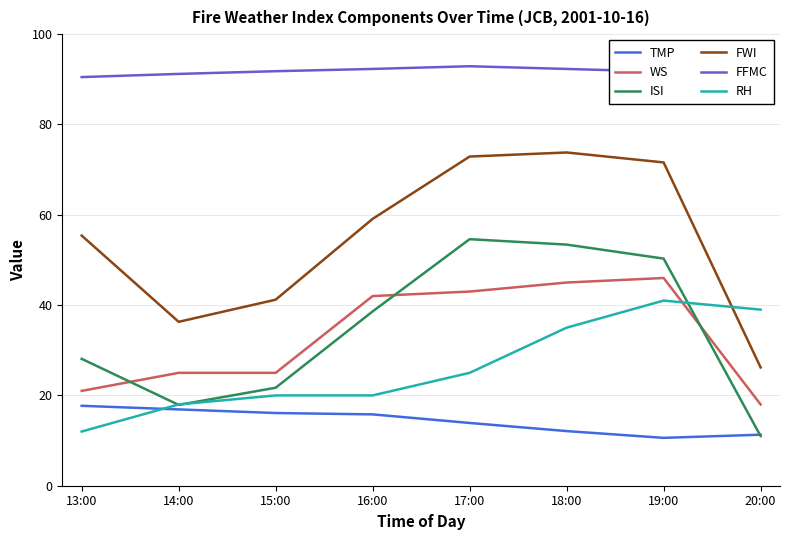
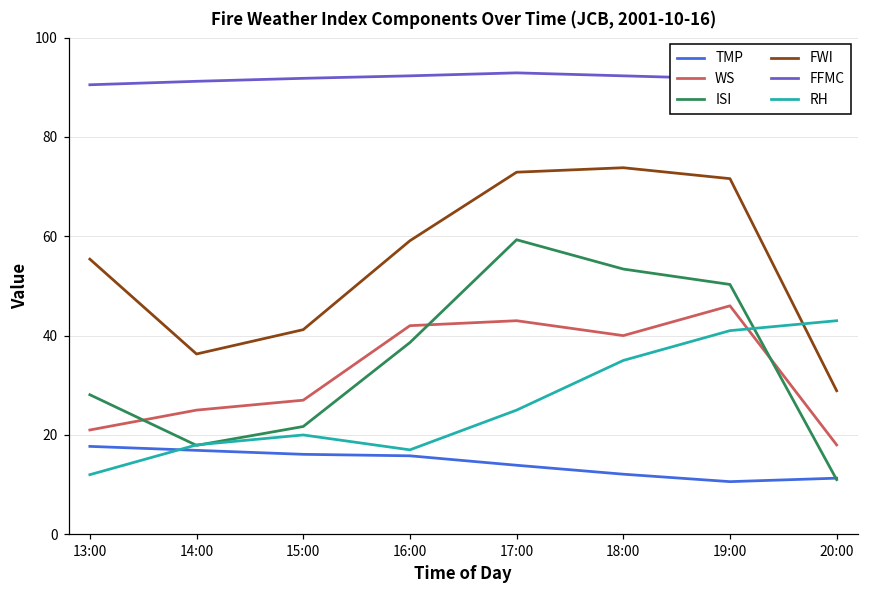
  {
    "WS": {
      "13:00": 21,
      "14:00": 25,
-     "15:00": 25,
+     "15:00": 27,
      "16:00": 42,
      "17:00": 43,
-     "18:00": 45,
+     "18:00": 40,
      "19:00": 46,
      "20:00": 18
    },
    "ISI": {
      "13:00": 28,
      "15:00": 22,
      "16:00": 39,
-     "17:00": 55,
+     "17:00": 59,
      "18:00": 53,
      "19:00": 50
    },
    "FWI": {
      "13:00": 55,
      "14:00": 36,
      "15:00": 41,
      "16:00": 59,
      "17:00": 73,
      "18:00": 74,
      "19:00": 72,
-     "20:00": 26
+     "20:00": 29
    },
    "RH": {
      "13:00": 12,
      "15:00": 20,
-     "16:00": 20,
+     "16:00": 17,
      "17:00": 25,
      "18:00": 35,
      "19:00": 41,
-     "20:00": 39
+     "20:00": 43
    }
  }
